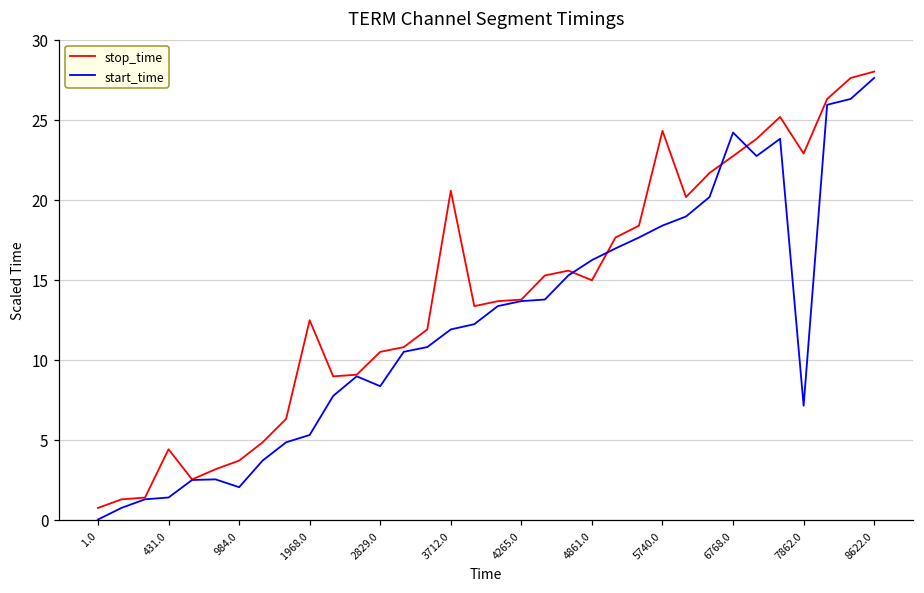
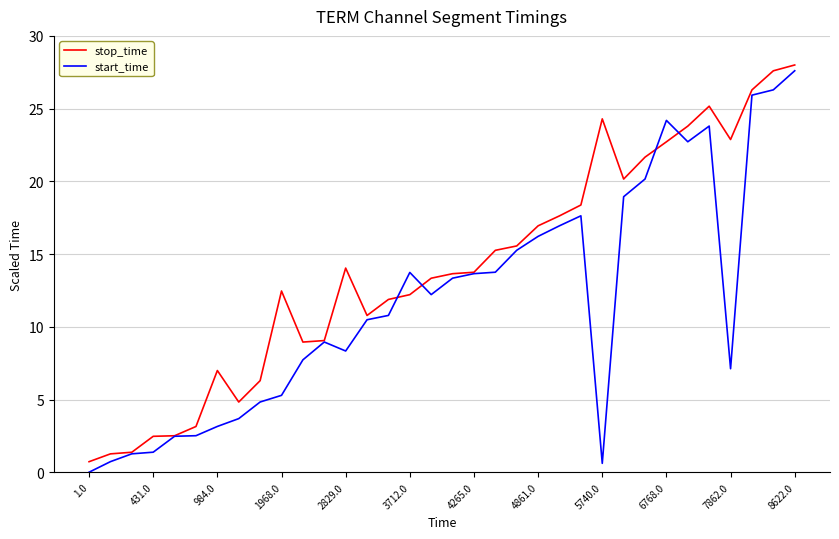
  {
    "stop_time": {
      "1.0": 0.7,
-     "431.0": 4.4,
-     "984.0": 3.7,
+     "431.0": 2.5,
+     "984.0": 7.0,
      "1968.0": 12.5,
-     "2829.0": 10.5,
-     "3712.0": 20.6,
-     "4861.0": 15.0,
+     "2829.0": 14.0,
+     "3712.0": 12.2,
+     "4861.0": 16.9,
      "5740.0": 24.3,
      "6768.0": 22.7,
      "7862.0": 22.9,
      "8622.0": 28.0
    },
    "start_time": {
      "1.0": 0.0,
      "431.0": 1.4,
-     "984.0": 2.0,
+     "984.0": 3.2,
      "1968.0": 5.3,
      "2829.0": 8.3,
-     "3712.0": 11.9,
+     "3712.0": 13.7,
      "4861.0": 16.2,
-     "5740.0": 18.4,
+     "5740.0": 0.6,
      "6768.0": 24.2,
      "7862.0": 7.1,
      "8622.0": 27.6
    }
  }
